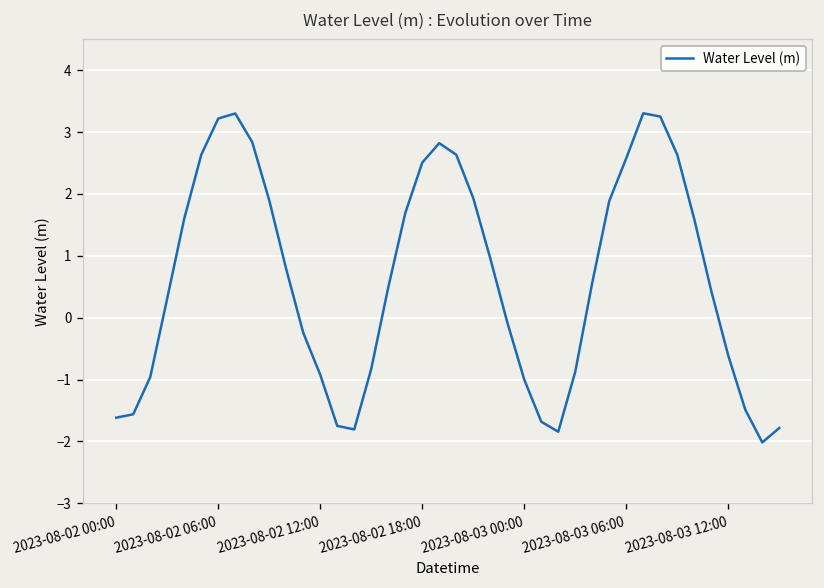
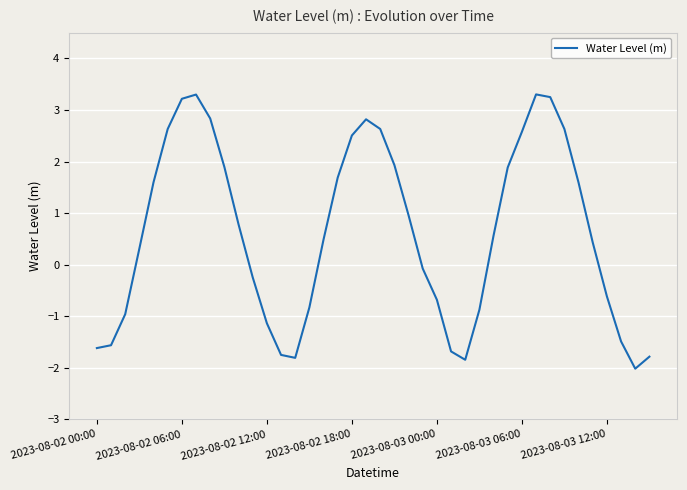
  {
    "2023-08-02 00:00": -1.6,
    "2023-08-02 06:00": 3.2,
-   "2023-08-02 12:00": -0.9,
+   "2023-08-02 12:00": -1.1,
    "2023-08-02 18:00": 2.5,
-   "2023-08-03 00:00": -1.0,
+   "2023-08-03 00:00": -0.7,
    "2023-08-03 06:00": 2.6,
    "2023-08-03 12:00": -0.6
  }
